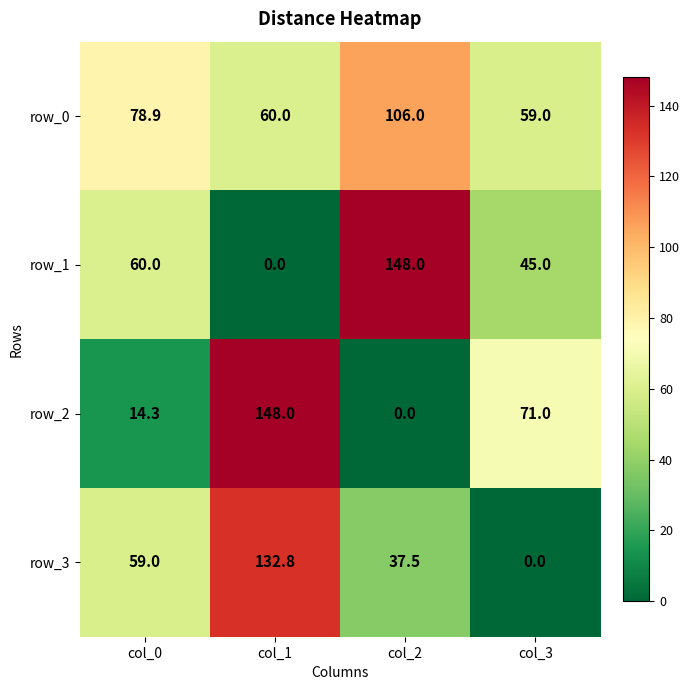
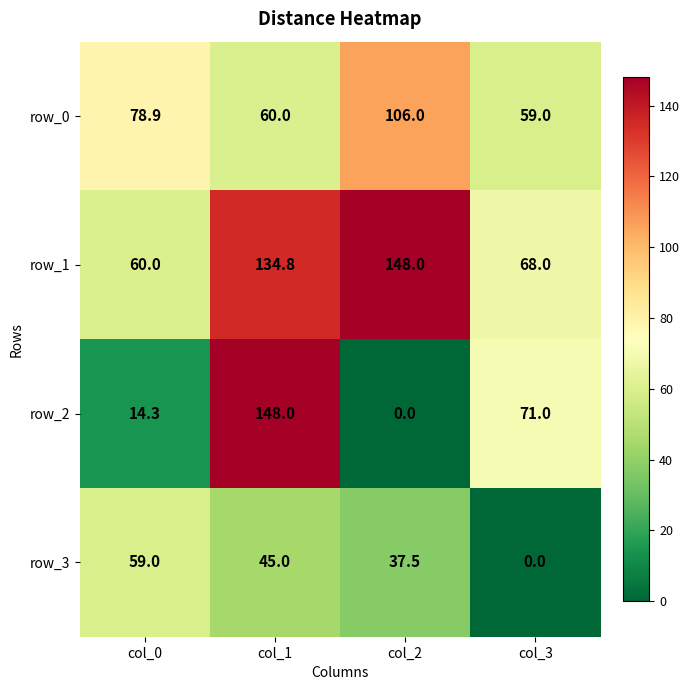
  {
    "row_0": {
      "col_0": 78.9,
      "col_1": 60.0,
      "col_2": 106.0,
      "col_3": 59.0
    },
    "row_1": {
      "col_0": 60.0,
-     "col_1": 0.0,
+     "col_1": 134.8,
      "col_2": 148.0,
-     "col_3": 45.0
+     "col_3": 68.0
    },
    "row_2": {
      "col_0": 14.3,
      "col_1": 148.0,
      "col_2": 0.0,
      "col_3": 71.0
    },
    "row_3": {
      "col_0": 59.0,
-     "col_1": 132.8,
+     "col_1": 45.0,
      "col_2": 37.5,
      "col_3": 0.0
    }
  }
